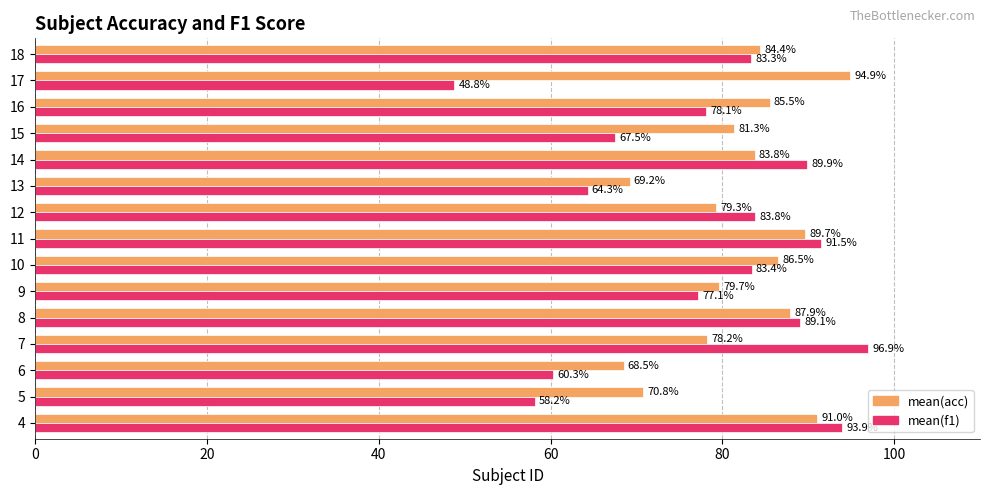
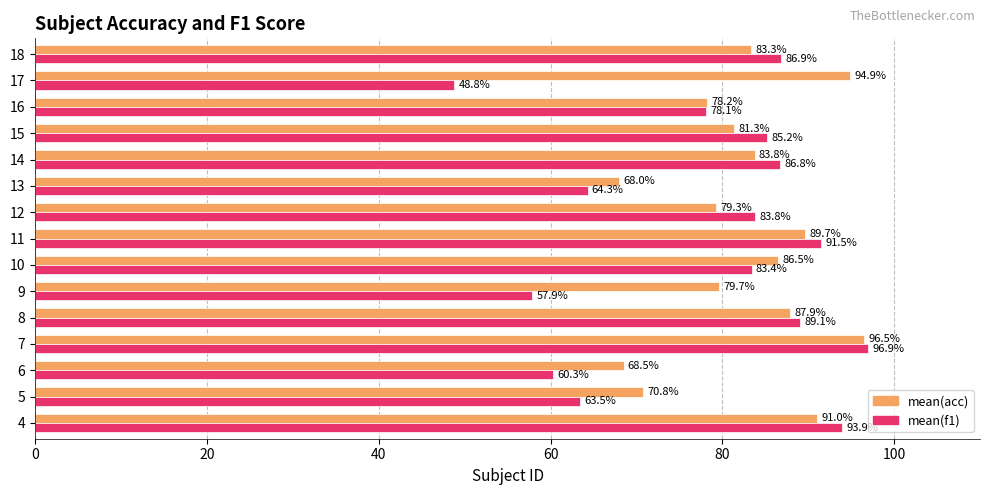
  {
    "mean(acc)": {
-     "18": "84.4%",
+     "18": "83.3%",
      "17": "94.9%",
-     "16": "85.5%",
+     "16": "78.2%",
      "15": "81.3%",
      "14": "83.8%",
-     "13": "69.2%",
+     "13": "68.0%",
      "12": "79.3%",
      "11": "89.7%",
      "10": "86.5%",
      "9": "79.7%",
      "8": "87.9%",
-     "7": "78.2%",
+     "7": "96.5%",
      "6": "68.5%",
      "5": "70.8%",
      "4": "91.0%"
    },
    "mean(f1)": {
-     "18": "83.3%",
+     "18": "86.9%",
      "17": "48.8%",
      "16": "78.1%",
-     "15": "67.5%",
-     "14": "89.9%",
+     "15": "85.2%",
+     "14": "86.8%",
      "13": "64.3%",
      "12": "83.8%",
      "11": "91.5%",
      "10": "83.4%",
-     "9": "77.1%",
+     "9": "57.9%",
      "8": "89.1%",
      "7": "96.9%",
      "6": "60.3%",
-     "5": "58.2%"
+     "5": "63.5%"
    }
  }
